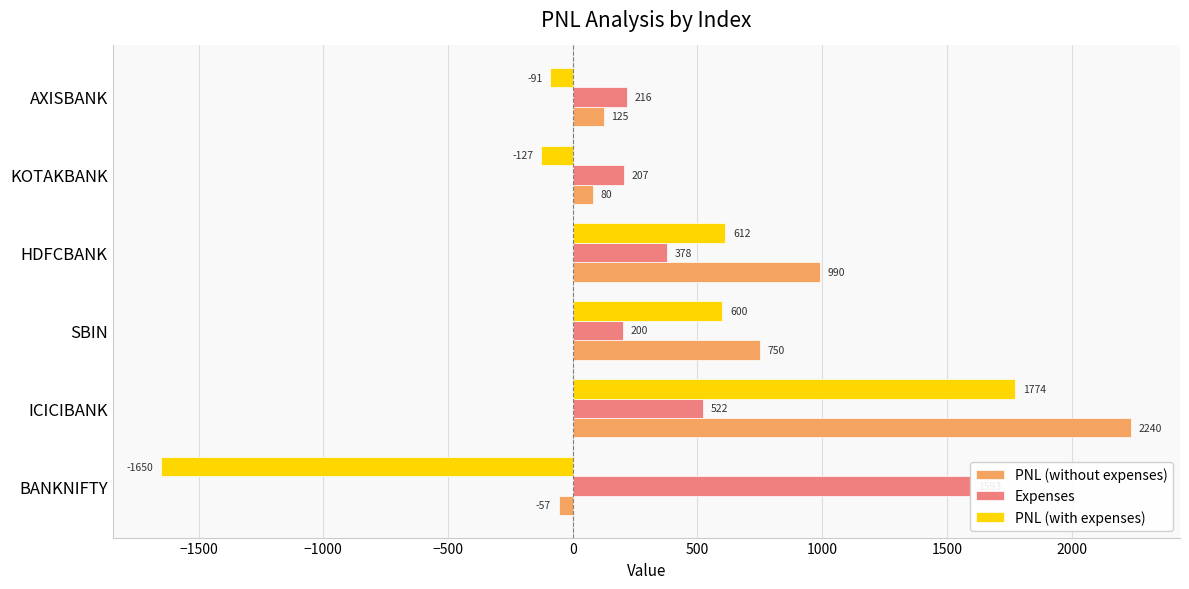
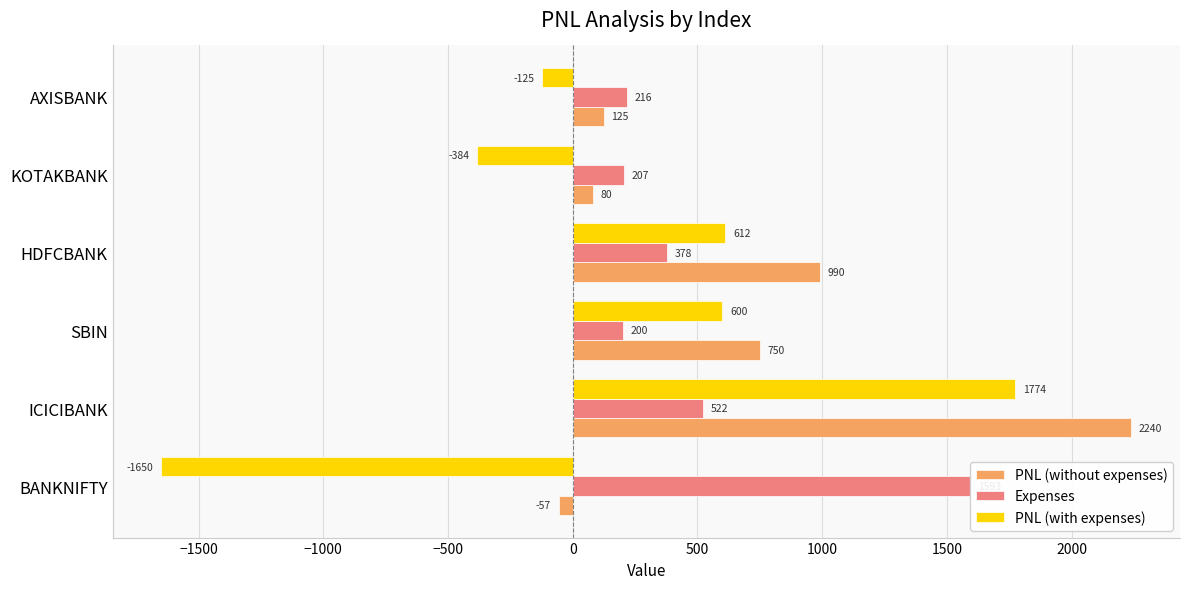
  {
    "PNL (with expenses)": {
-     "AXISBANK": -91,
-     "KOTAKBANK": -127,
+     "AXISBANK": -125,
+     "KOTAKBANK": -384,
      "HDFCBANK": 612,
      "SBIN": 600,
      "ICICIBANK": 1774,
      "BANKNIFTY": -1650
    }
  }
